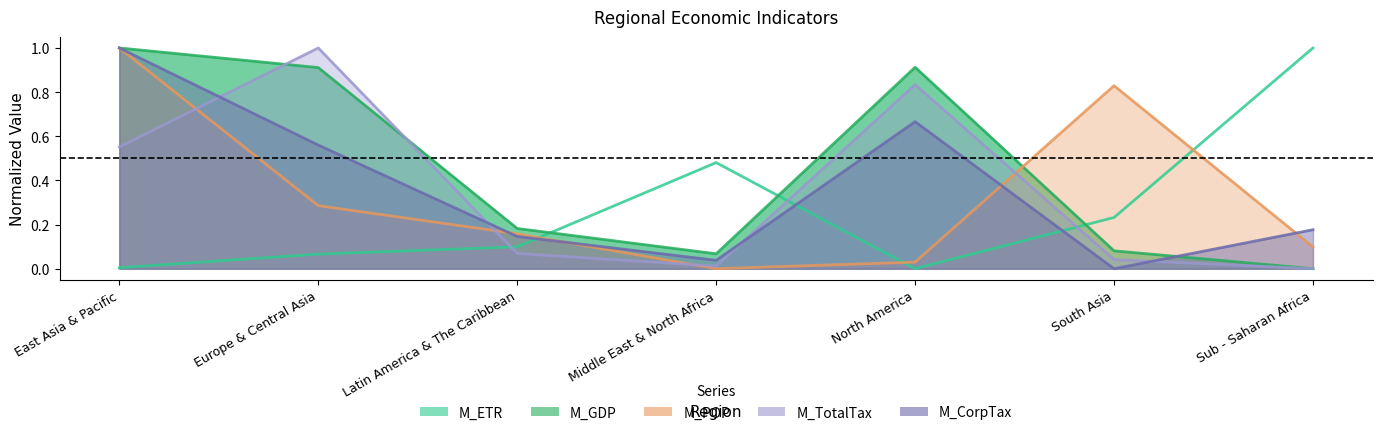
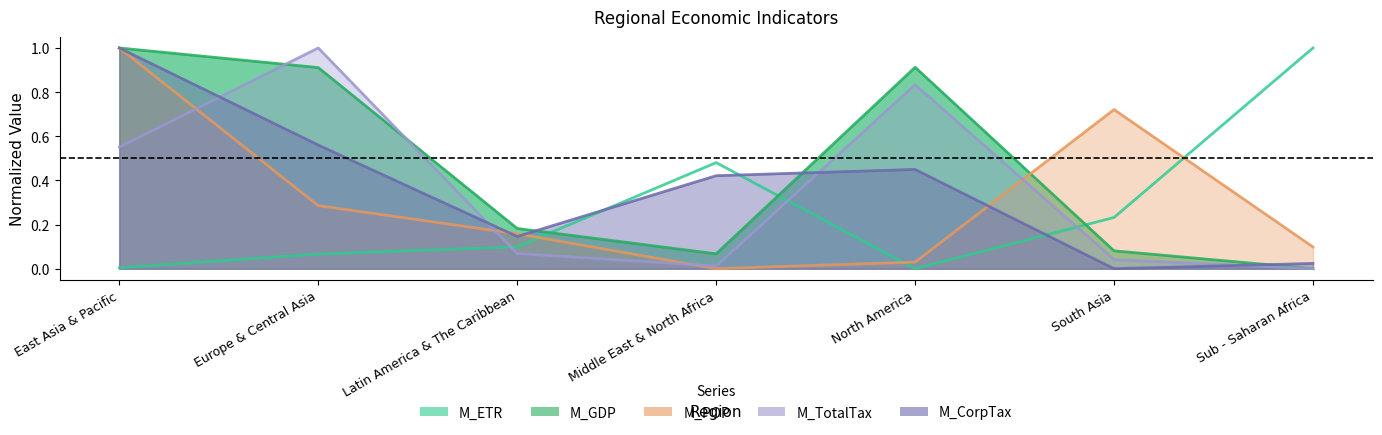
  {
    "M_POP": {
      "Europe & Central Asia": 0.29,
      "Latin America & The Caribbean": 0.16,
      "Middle East & North Africa": 0.00,
      "North America": 0.03,
-     "South Asia": 0.83,
+     "South Asia": 0.72,
      "Sub - Saharan Africa": 0.10
    },
    "M_TotalTax": {
      "East Asia & Pacific": 0.55,
      "Europe & Central Asia": 1.00,
      "Latin America & The Caribbean": 0.07,
      "Middle East & North Africa": 0.01,
      "North America": 0.83,
      "South Asia": 0.04
    },
    "M_CorpTax": {
      "Europe & Central Asia": 0.56,
      "Latin America & The Caribbean": 0.15,
-     "Middle East & North Africa": 0.04,
-     "North America": 0.67,
+     "Middle East & North Africa": 0.42,
+     "North America": 0.45,
      "South Asia": 0.00,
-     "Sub - Saharan Africa": 0.18
+     "Sub - Saharan Africa": 0.02
    }
  }
